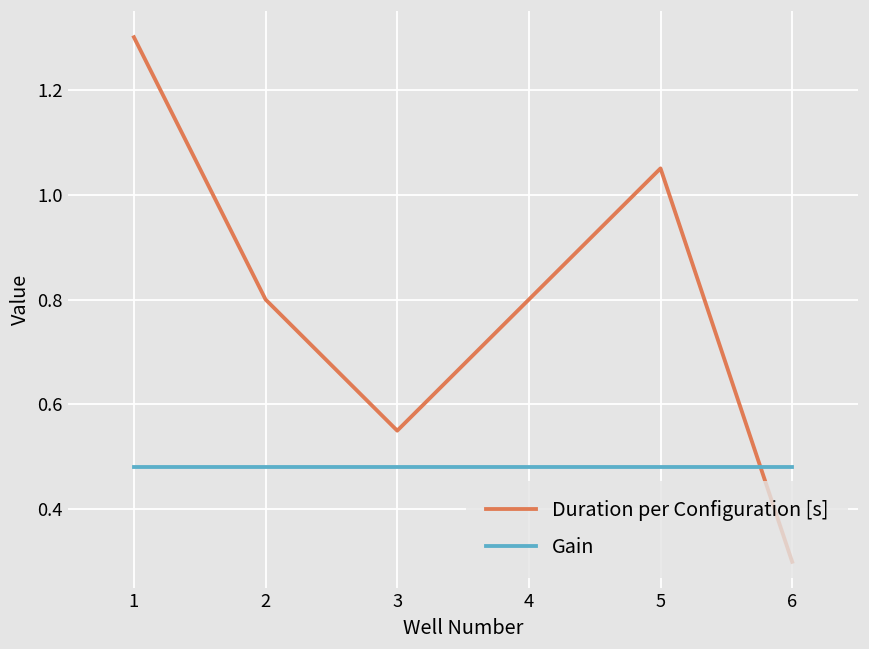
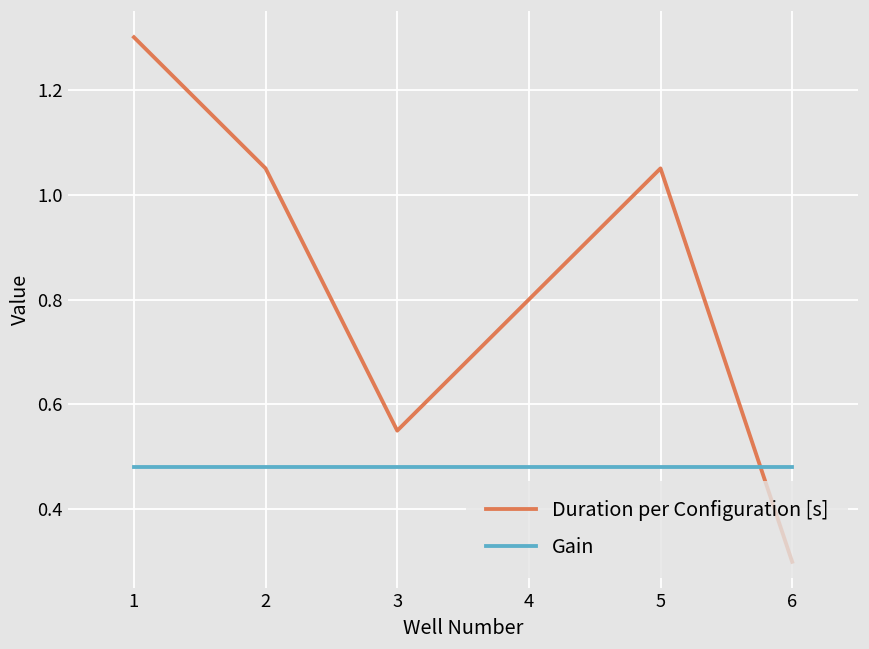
  {
    "Duration per Configuration [s]": {
      "1": 1.30,
-     "2": 0.80,
+     "2": 1.05,
      "3": 0.55,
      "4": 0.80,
      "5": 1.05
    },
    "Gain": {
      "1": 0.48,
      "2": 0.48,
      "3": 0.48,
      "4": 0.48,
      "5": 0.48,
      "6": 0.48
    }
  }
